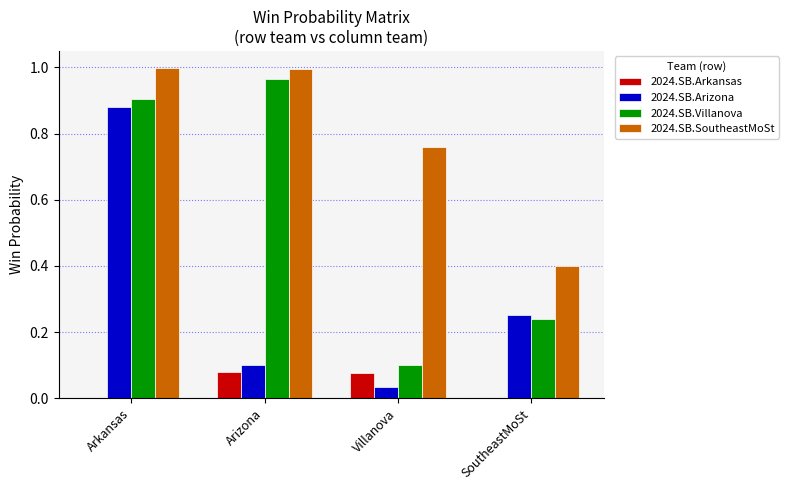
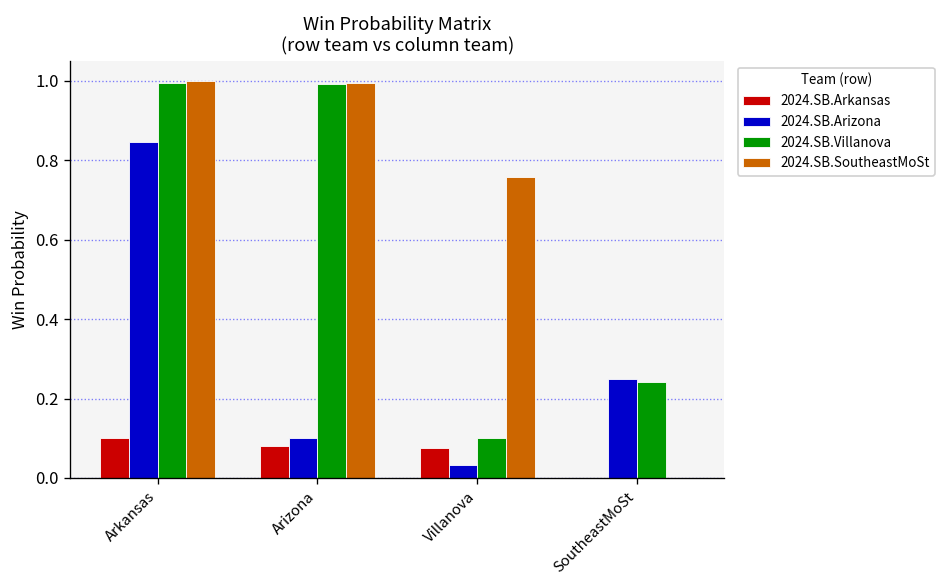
  {
    "2024.SB.Arkansas": {
-     "Arkansas": 0.0,
+     "Arkansas": 0.1,
      "Arizona": 0.08,
      "Villanova": 0.08
    },
    "2024.SB.Arizona": {
-     "Arkansas": 0.88,
+     "Arkansas": 0.85,
      "Arizona": 0.10,
      "Villanova": 0.03,
      "SoutheastMoSt": 0.25
    },
    "2024.SB.Villanova": {
-     "Arkansas": 0.91,
-     "Arizona": 0.97,
+     "Arkansas": 0.99,
+     "Arizona": 0.99,
      "Villanova": 0.10,
      "SoutheastMoSt": 0.24
    },
    "2024.SB.SoutheastMoSt": {
      "Arkansas": 1.0,
      "Arizona": 1.0,
      "Villanova": 0.76,
-     "SoutheastMoSt": 0.4
+     "SoutheastMoSt": 0.0
    }
  }
